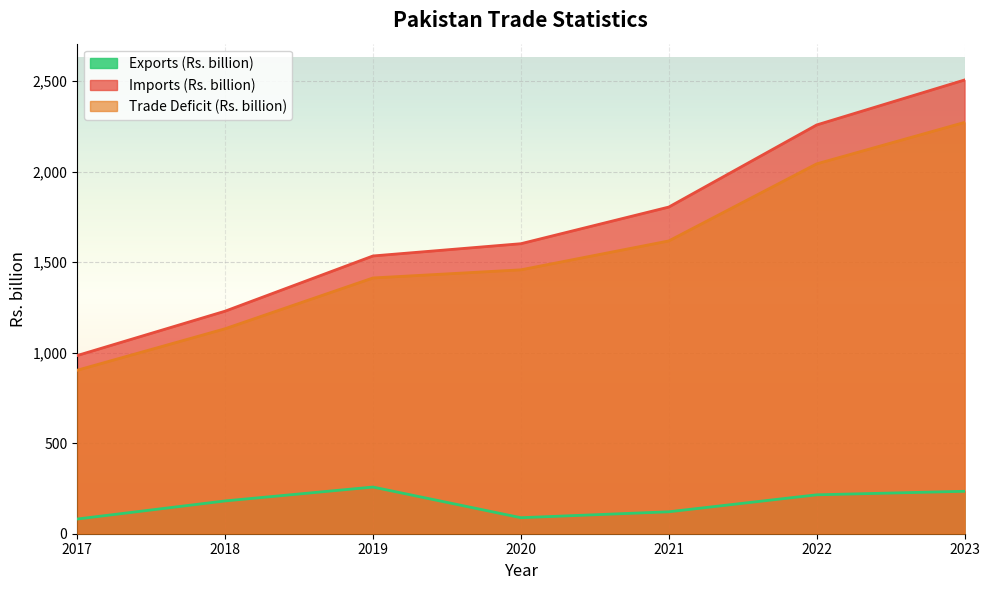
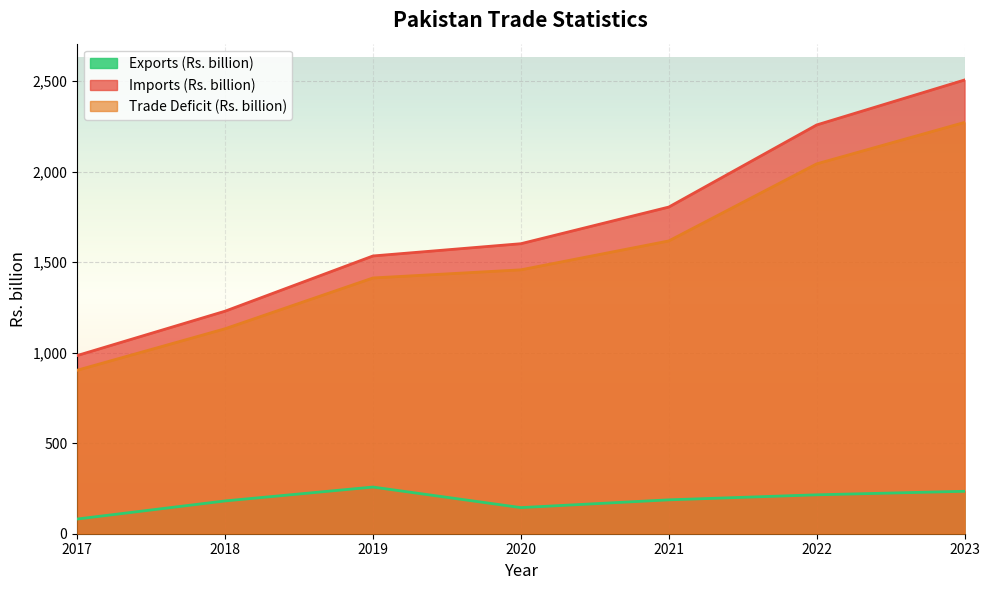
  {
    "Exports (Rs. billion)": {
      "2017": 80,
      "2018": 180,
      "2019": 260,
-     "2020": 90,
-     "2021": 120,
+     "2020": 140,
+     "2021": 190,
      "2022": 220,
      "2023": 230
    }
  }
